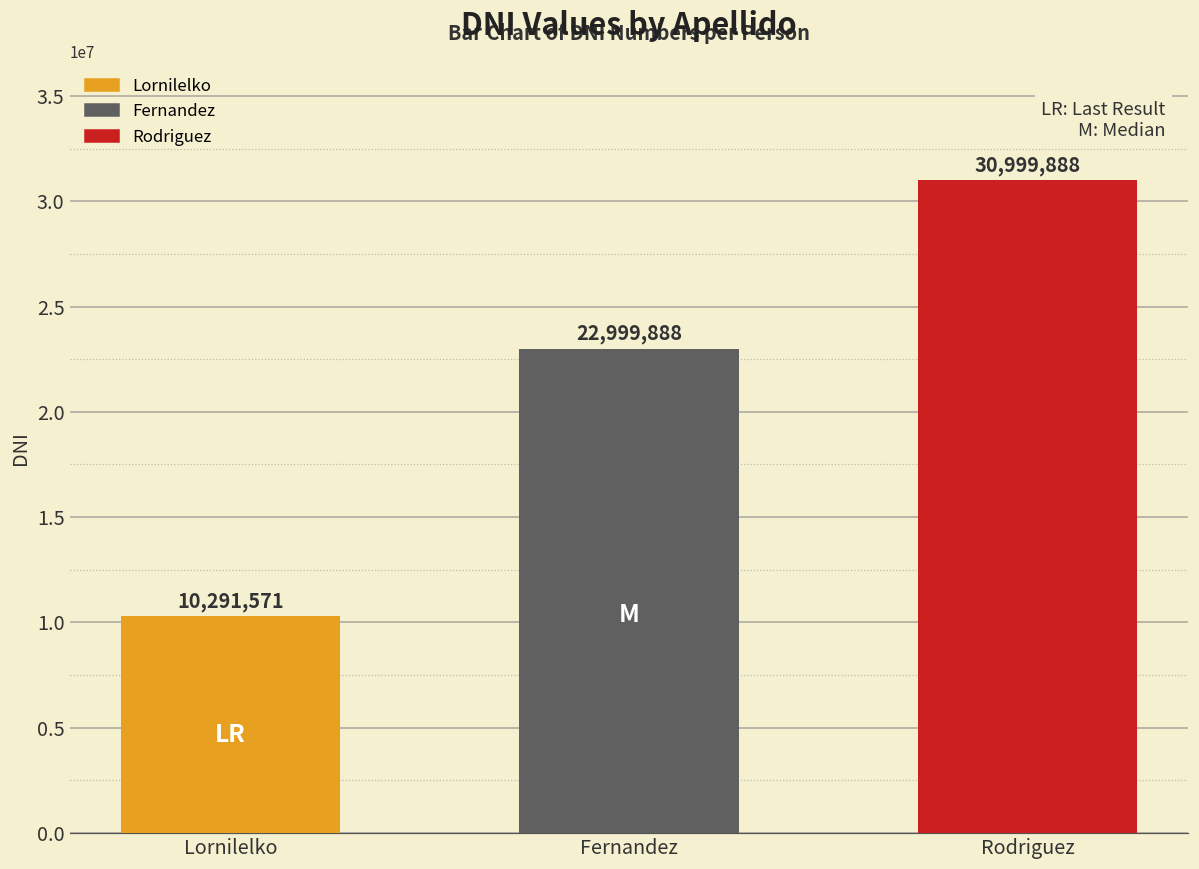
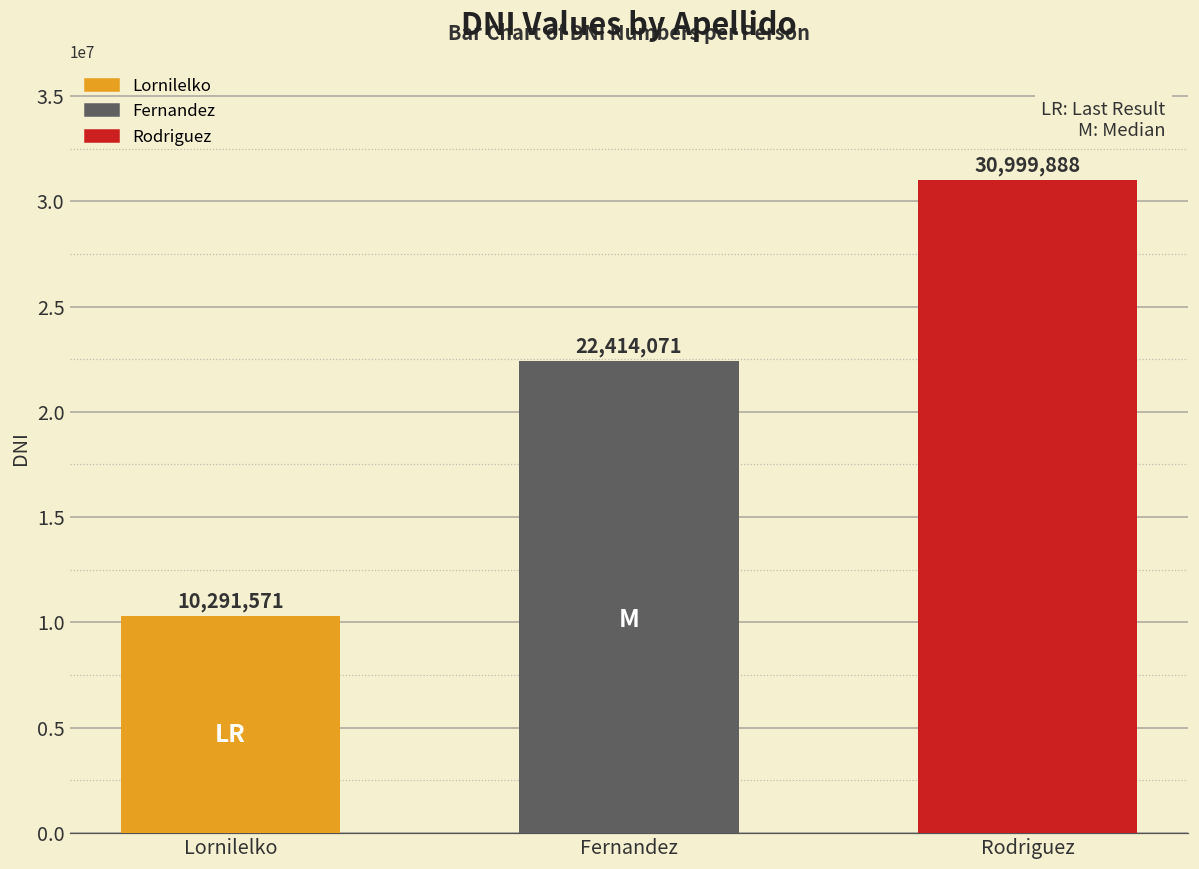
  {
    "Lornilelko": "10,291,571",
-   "Fernandez": "22,999,888",
+   "Fernandez": "22,414,071",
    "Rodriguez": "30,999,888"
  }
